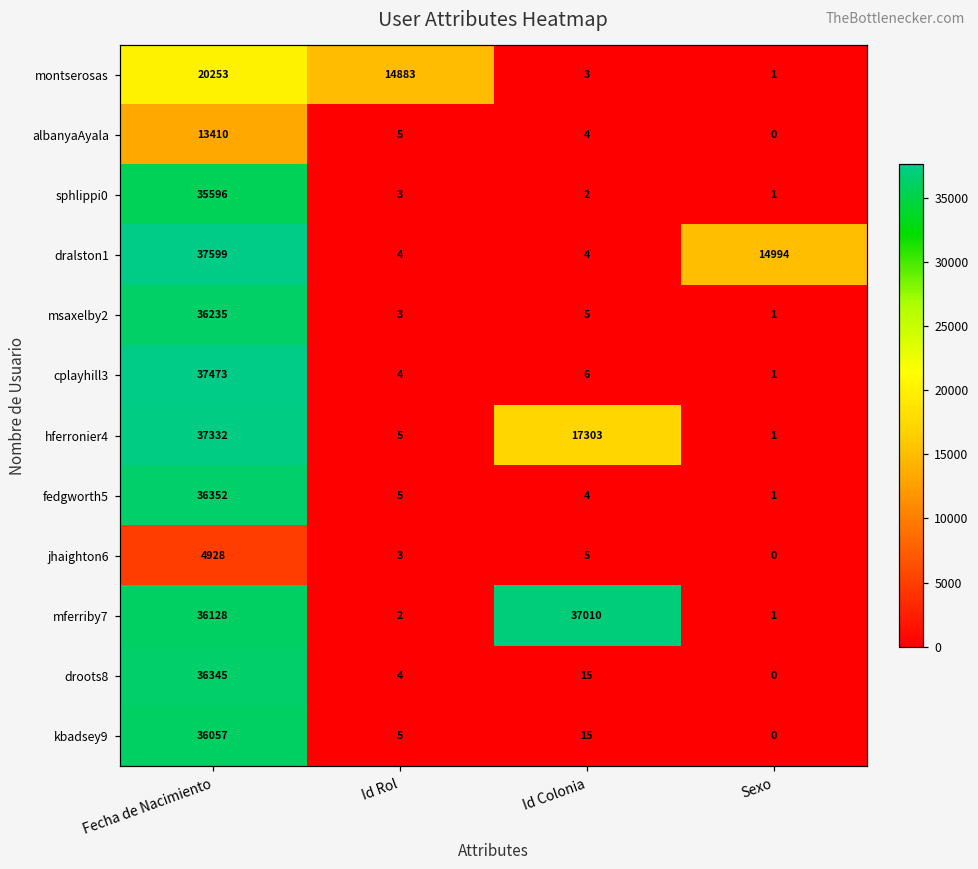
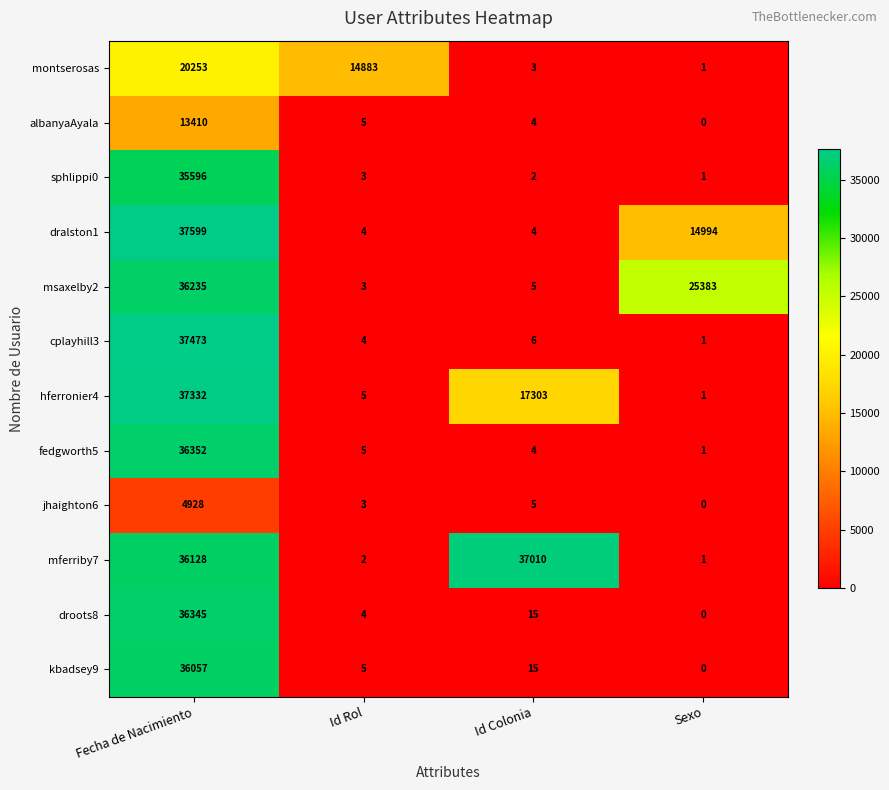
  {
    "montserosas": {
      "Fecha de Nacimiento": 20253,
      "Id Rol": 14883,
      "Id Colonia": 3,
      "Sexo": 1
    },
    "albanyaAyala": {
      "Fecha de Nacimiento": 13410,
      "Id Rol": 5,
      "Id Colonia": 4,
      "Sexo": 0
    },
    "sphlippi0": {
      "Fecha de Nacimiento": 35596,
      "Id Rol": 3,
      "Id Colonia": 2,
      "Sexo": 1
    },
    "dralston1": {
      "Fecha de Nacimiento": 37599,
      "Id Rol": 4,
      "Id Colonia": 4,
      "Sexo": 14994
    },
    "msaxelby2": {
      "Fecha de Nacimiento": 36235,
      "Id Rol": 3,
      "Id Colonia": 5,
-     "Sexo": 1
+     "Sexo": 25383
    },
    "cplayhill3": {
      "Fecha de Nacimiento": 37473,
      "Id Rol": 4,
      "Id Colonia": 6,
      "Sexo": 1
    },
    "hferronier4": {
      "Fecha de Nacimiento": 37332,
      "Id Rol": 5,
      "Id Colonia": 17303,
      "Sexo": 1
    },
    "fedgworth5": {
      "Fecha de Nacimiento": 36352,
      "Id Rol": 5,
      "Id Colonia": 4,
      "Sexo": 1
    },
    "jhaighton6": {
      "Fecha de Nacimiento": 4928,
      "Id Rol": 3,
      "Id Colonia": 5,
      "Sexo": 0
    },
    "mferriby7": {
      "Fecha de Nacimiento": 36128,
      "Id Rol": 2,
      "Id Colonia": 37010,
      "Sexo": 1
    },
    "droots8": {
      "Fecha de Nacimiento": 36345,
      "Id Rol": 4,
      "Id Colonia": 15,
      "Sexo": 0
    },
    "kbadsey9": {
      "Fecha de Nacimiento": 36057,
      "Id Rol": 5,
      "Id Colonia": 15,
      "Sexo": 0
    }
  }
